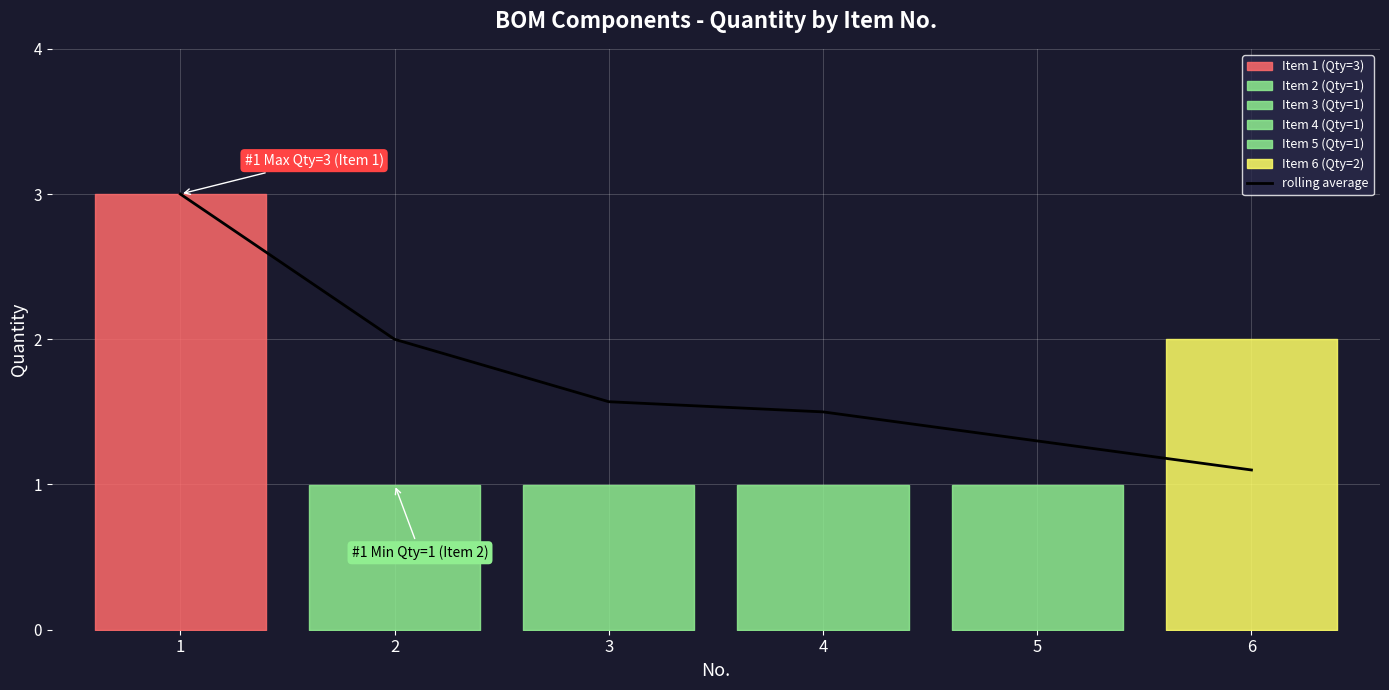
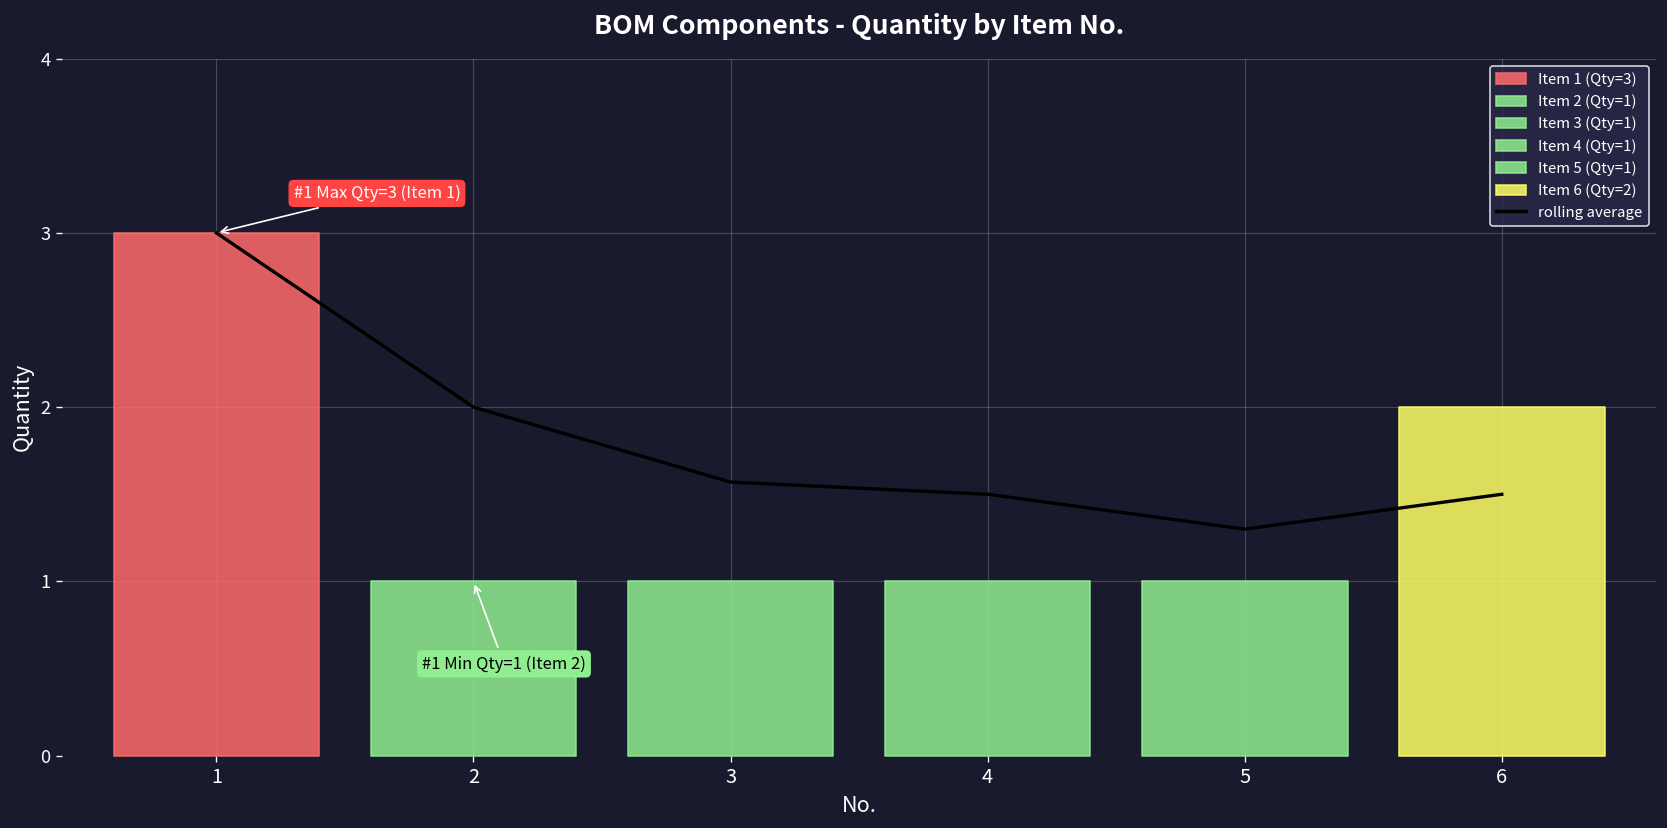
  {
    "rolling average": {
      "1": 3.0,
      "2": 2.0,
      "3": 1.57,
      "4": 1.5,
      "5": 1.3,
-     "6": 1.1
+     "6": 1.5
    }
  }
